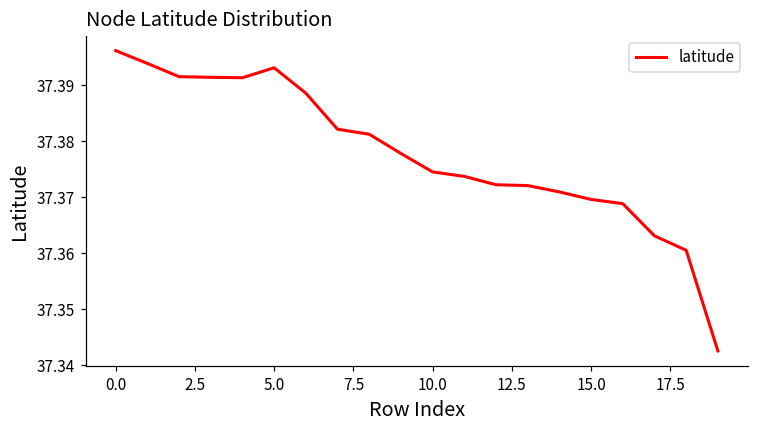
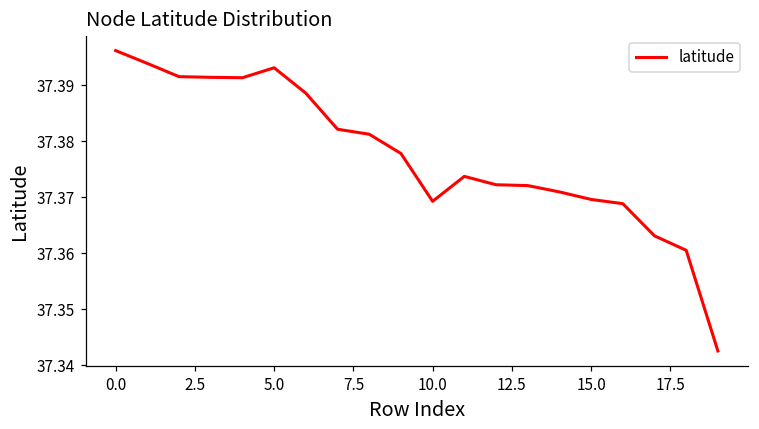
  {
    "0.0": 37.396,
    "5.0": 37.393,
-   "10.0": 37.375,
+   "10.0": 37.369,
    "15.0": 37.370
  }
